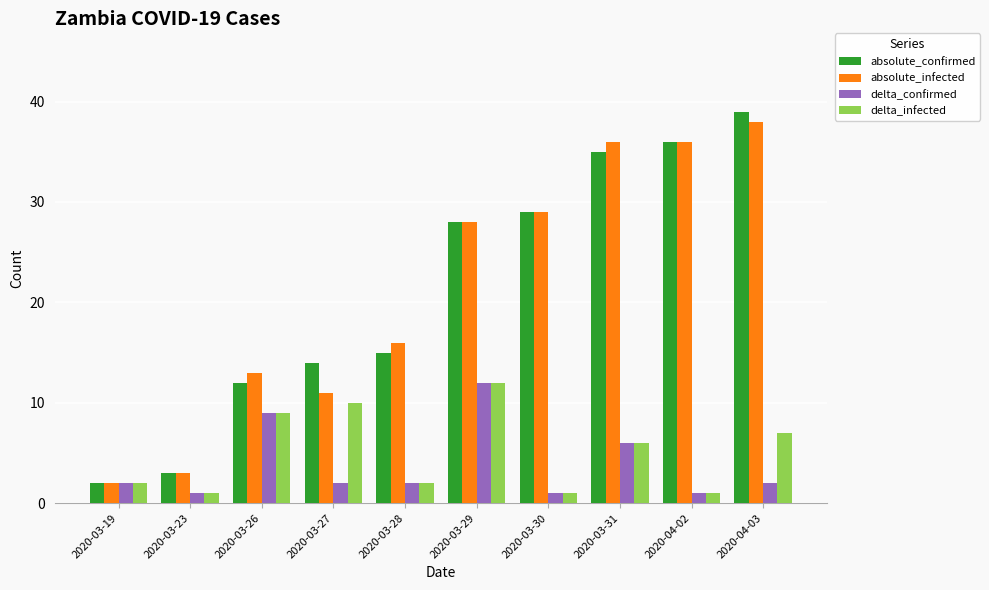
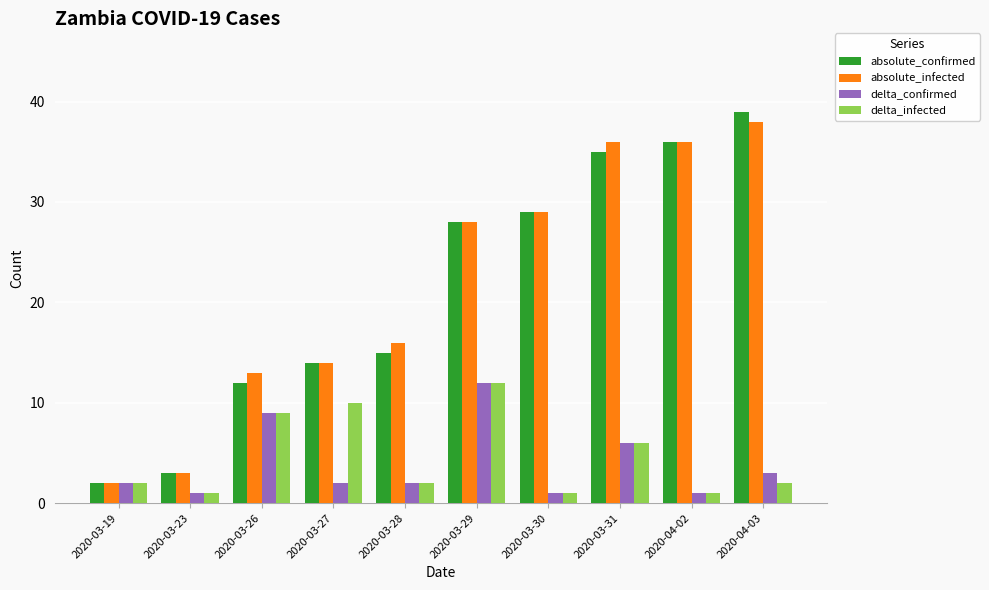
  {
    "absolute_confirmed": {
      "2020-03-19": 2,
      "2020-03-23": 3,
      "2020-03-26": 12,
      "2020-03-27": 14,
      "2020-03-28": 15,
      "2020-03-29": 28,
      "2020-03-30": 29,
      "2020-03-31": 35,
      "2020-04-02": 36,
      "2020-04-03": 39
    },
    "absolute_infected": {
      "2020-03-19": 2,
      "2020-03-23": 3,
      "2020-03-26": 13,
-     "2020-03-27": 11,
+     "2020-03-27": 14,
      "2020-03-28": 16,
      "2020-03-29": 28,
      "2020-03-30": 29,
      "2020-03-31": 36,
      "2020-04-02": 36,
      "2020-04-03": 38
    },
    "delta_confirmed": {
      "2020-03-19": 2,
      "2020-03-23": 1,
      "2020-03-26": 9,
      "2020-03-27": 2,
      "2020-03-28": 2,
      "2020-03-29": 12,
      "2020-03-30": 1,
      "2020-03-31": 6,
      "2020-04-02": 1,
-     "2020-04-03": 2
+     "2020-04-03": 3
    },
    "delta_infected": {
      "2020-03-19": 2,
      "2020-03-23": 1,
      "2020-03-26": 9,
      "2020-03-27": 10,
      "2020-03-28": 2,
      "2020-03-29": 12,
      "2020-03-30": 1,
      "2020-03-31": 6,
      "2020-04-02": 1,
-     "2020-04-03": 7
+     "2020-04-03": 2
    }
  }
